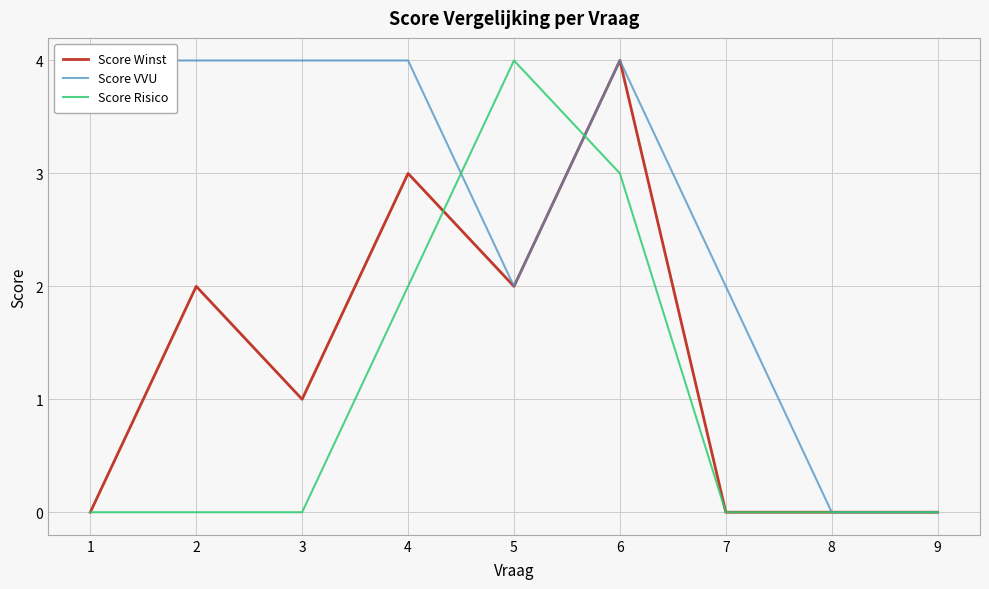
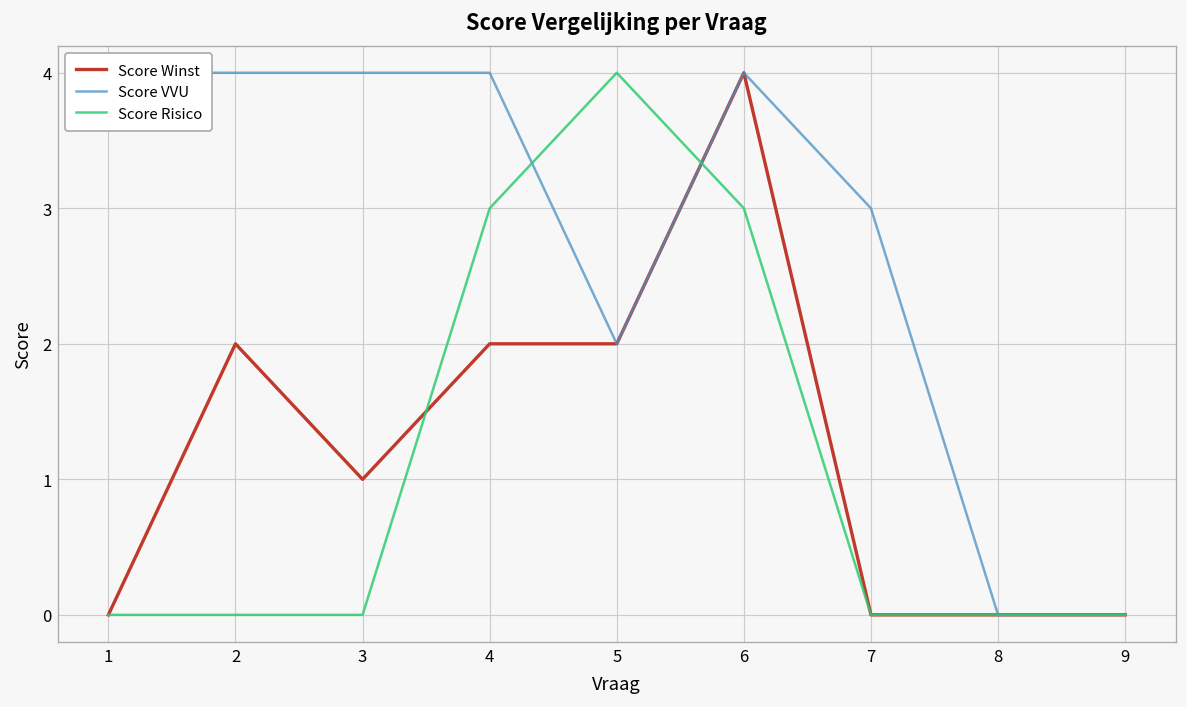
  {
    "Score Winst": {
      "2": 2,
      "3": 1,
-     "4": 3
+     "4": 2
    },
    "Score VVU": {
      "2": 4,
      "3": 4,
      "4": 4,
-     "7": 2
+     "7": 3
    },
    "Score Risico": {
      "2": 0,
      "3": 0,
-     "4": 2,
+     "4": 3,
      "5": 4,
      "6": 3
    }
  }
